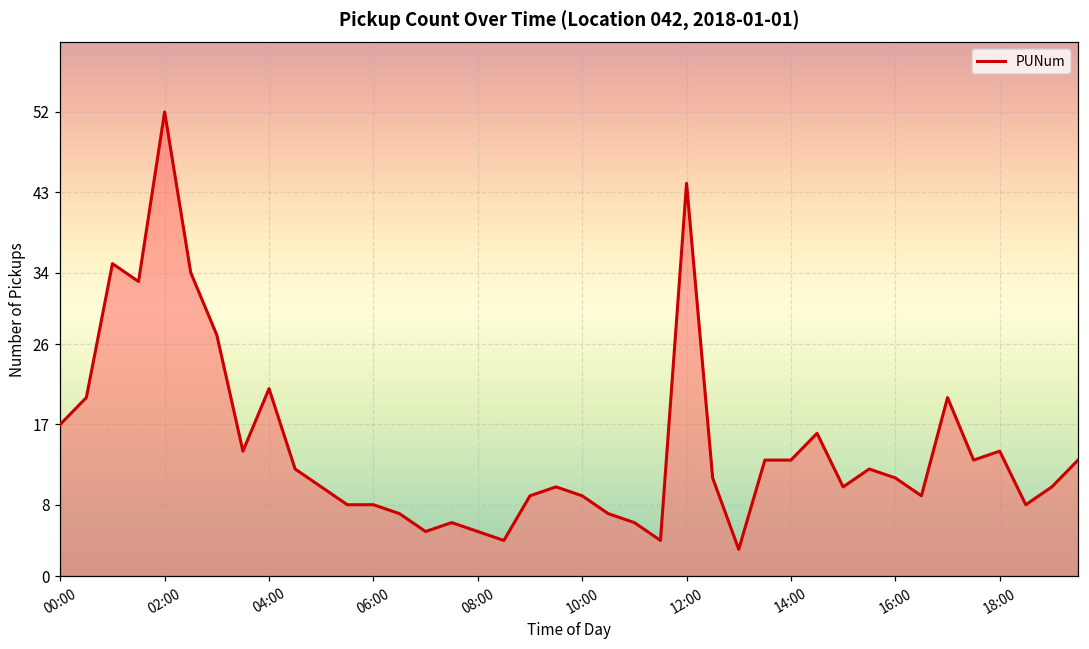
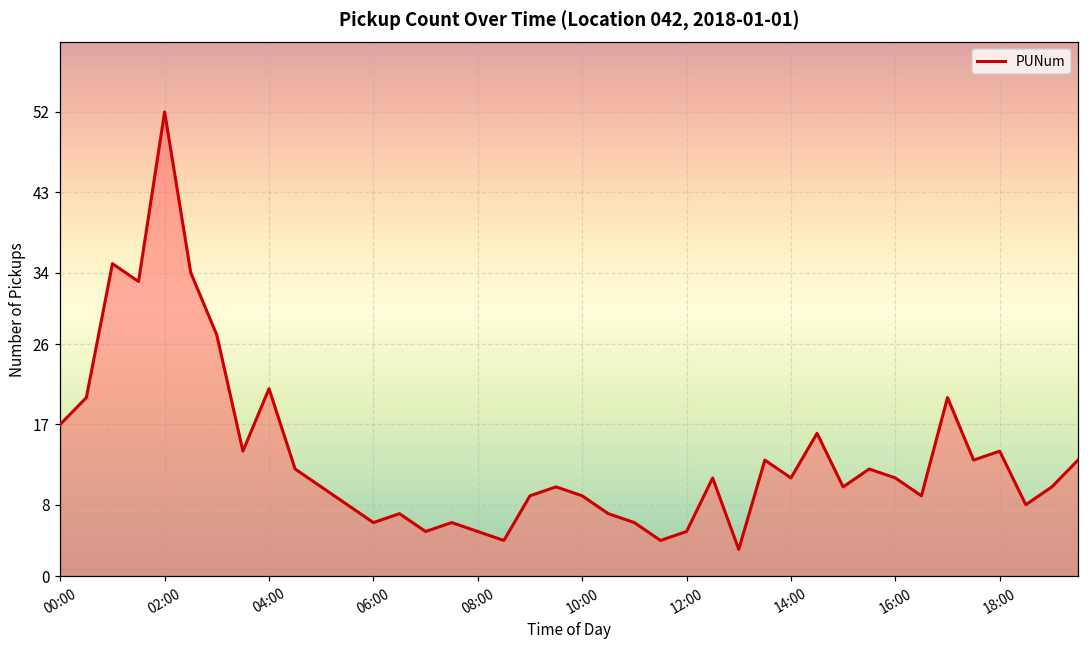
  {
    "00:00": 17,
    "02:00": 52,
    "04:00": 21,
-   "06:00": 8,
+   "06:00": 6,
    "08:00": 5,
    "10:00": 9,
-   "12:00": 44,
-   "14:00": 13,
+   "12:00": 5,
+   "14:00": 11,
    "16:00": 11,
    "18:00": 14
  }
